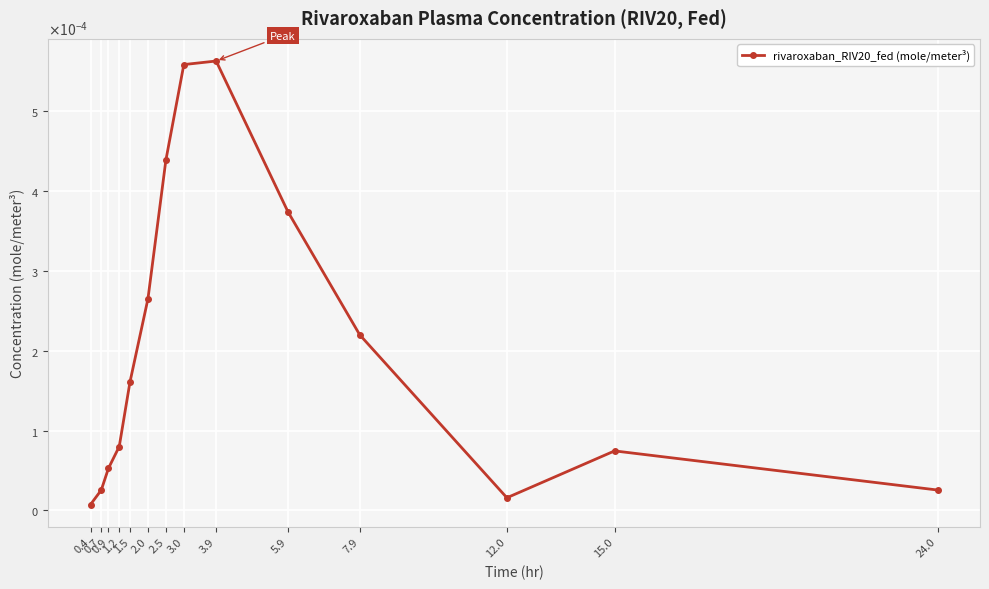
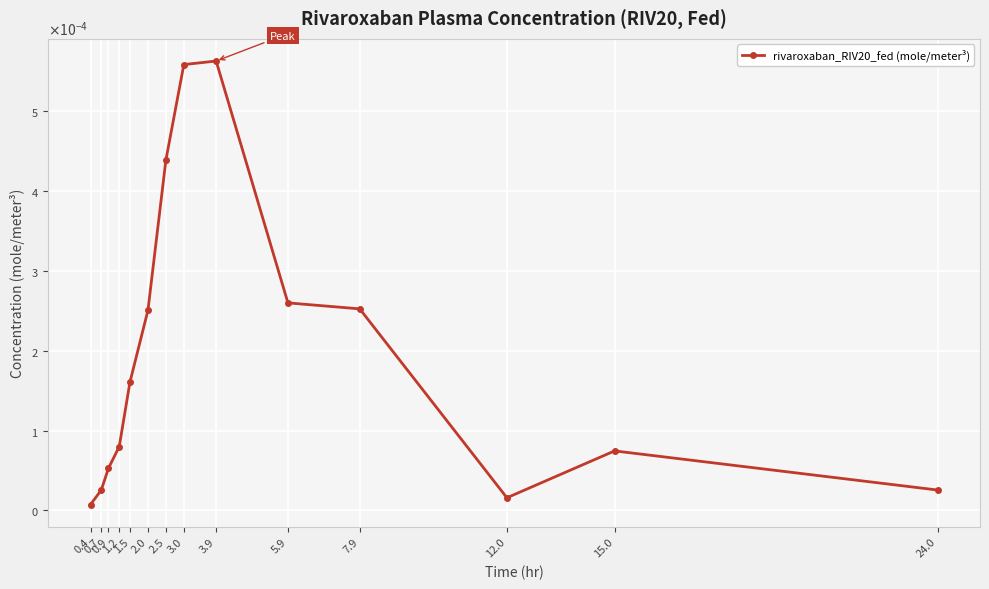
  {
    "0.4": 0.00001,
    "0.7": 0.00003,
    "0.9": 0.00005,
    "1.2": 0.00008,
    "1.5": 0.00016,
-   "2.0": 0.00026,
+   "2.0": 0.00025,
    "2.5": 0.00044,
    "3.0": 0.00056,
    "3.9": 0.00056,
-   "5.9": 0.00037,
-   "7.9": 0.00022,
+   "5.9": 0.00026,
+   "7.9": 0.00025,
    "12.0": 0.00002,
    "15.0": 0.00007,
    "24.0": 0.00003
  }
